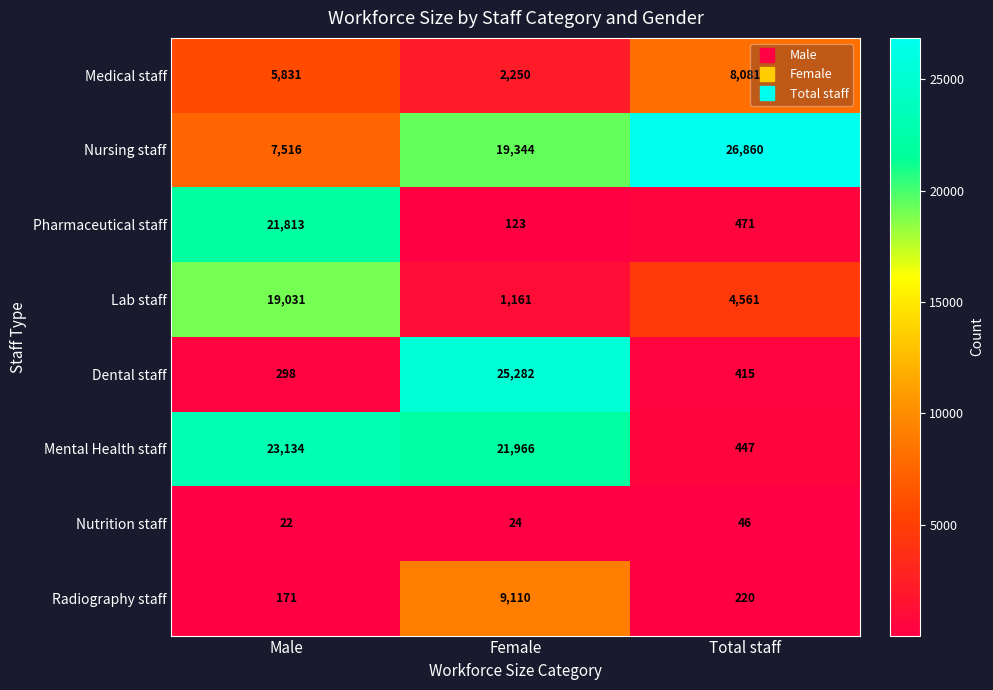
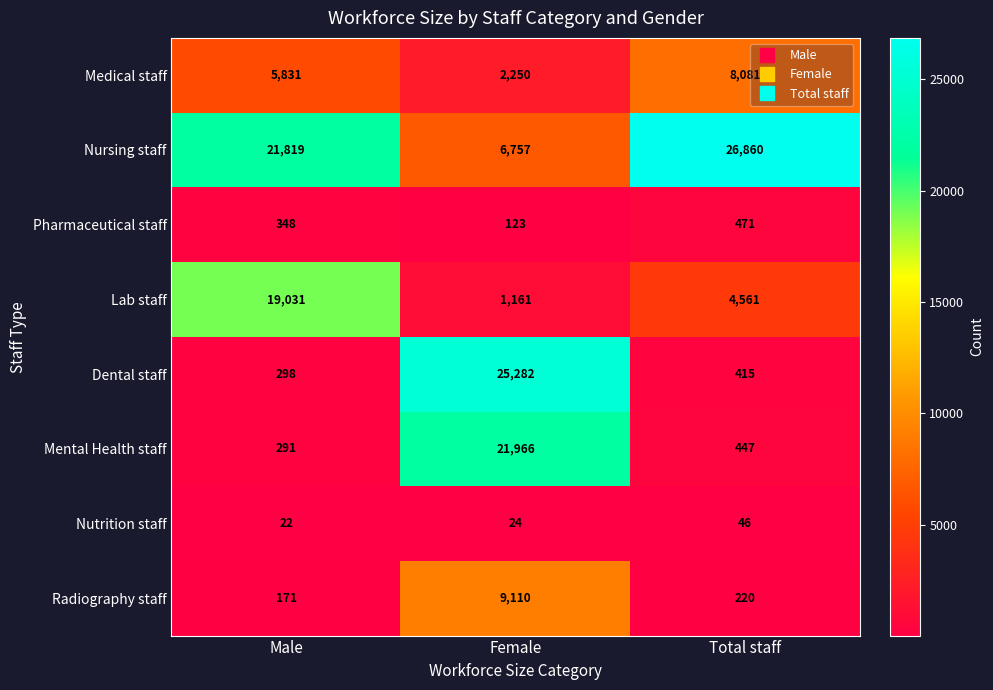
  {
    "Medical staff": {
      "Male": "5,831",
      "Female": "2,250"
    },
    "Nursing staff": {
-     "Male": "7,516",
-     "Female": "19,344",
+     "Male": "21,819",
+     "Female": "6,757",
      "Total staff": "26,860"
    },
    "Pharmaceutical staff": {
-     "Male": "21,813",
+     "Male": "348",
      "Female": "123",
      "Total staff": "471"
    },
    "Lab staff": {
      "Male": "19,031",
      "Female": "1,161",
      "Total staff": "4,561"
    },
    "Dental staff": {
      "Male": "298",
      "Female": "25,282",
      "Total staff": "415"
    },
    "Mental Health staff": {
-     "Male": "23,134",
+     "Male": "291",
      "Female": "21,966",
      "Total staff": "447"
    },
    "Nutrition staff": {
      "Male": "22",
      "Female": "24",
      "Total staff": "46"
    },
    "Radiography staff": {
      "Male": "171",
      "Female": "9,110",
      "Total staff": "220"
    }
  }
